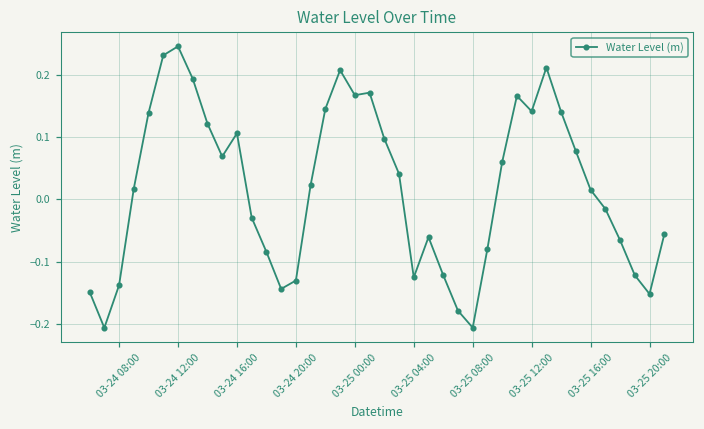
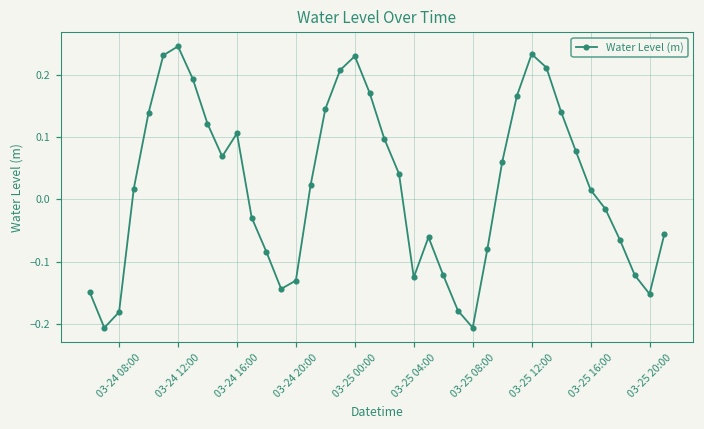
  {
-   "03-24 08:00": -0.14,
+   "03-24 08:00": -0.18,
    "03-24 12:00": 0.25,
    "03-24 16:00": 0.11,
    "03-24 20:00": -0.13,
-   "03-25 00:00": 0.17,
+   "03-25 00:00": 0.23,
    "03-25 04:00": -0.13,
    "03-25 08:00": -0.21,
-   "03-25 12:00": 0.14,
+   "03-25 12:00": 0.23,
    "03-25 16:00": 0.02,
    "03-25 20:00": -0.15
  }
